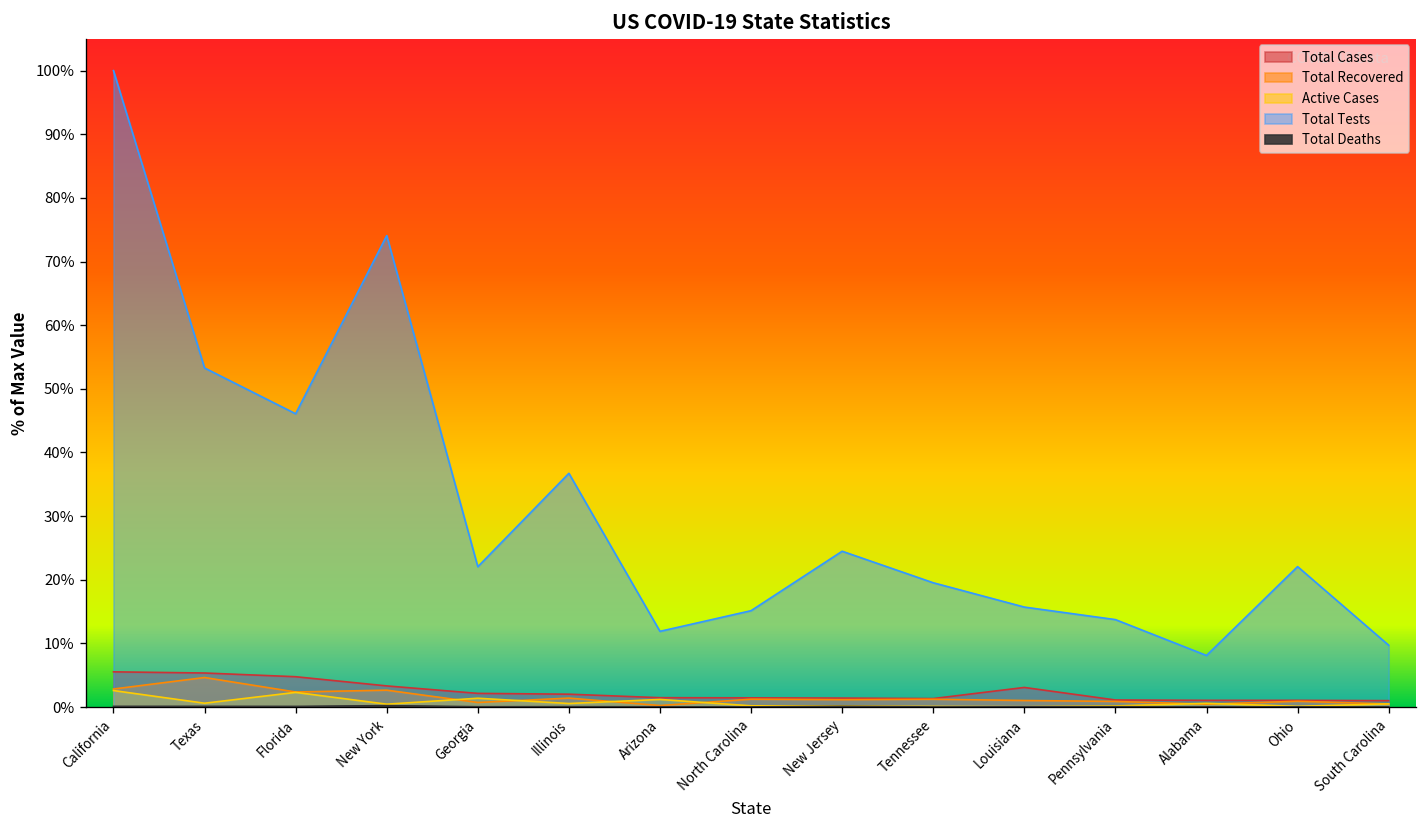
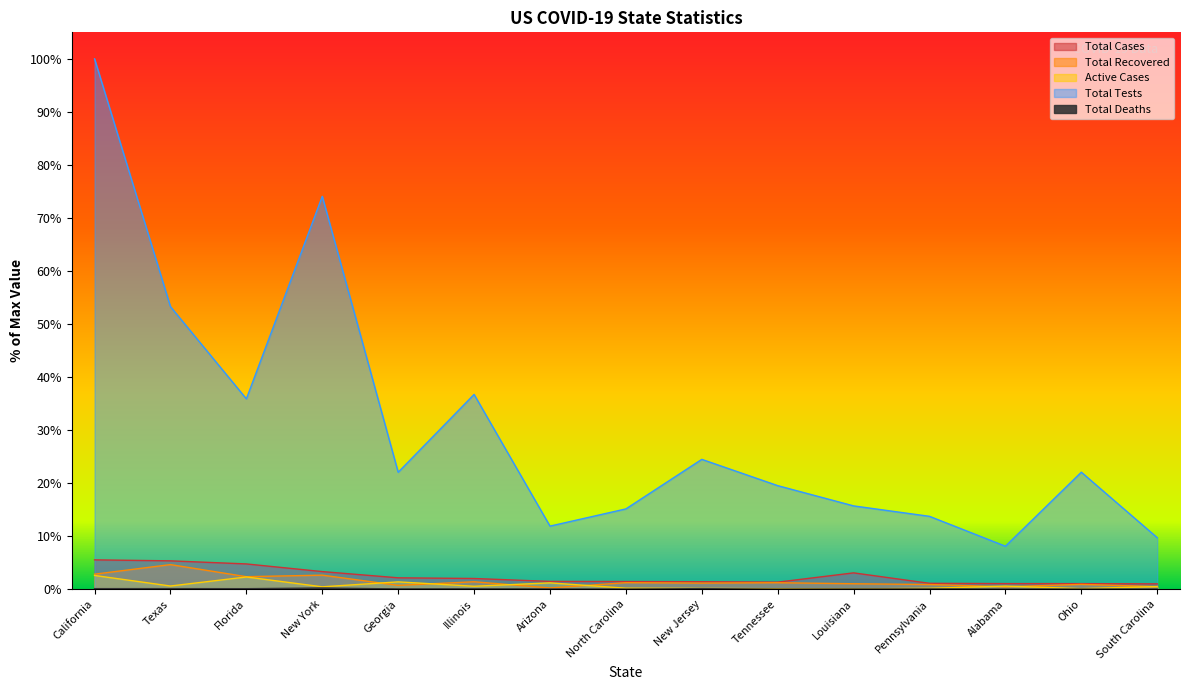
  {
    "Total Cases": {
      "California": "6%",
      "Texas": "5%",
      "Florida": "5%",
      "New York": "3%",
      "Georgia": "2%",
      "Illinois": "2%",
      "Louisiana": "3%",
      "South Carolina": "1%"
    },
    "Total Tests": {
      "California": "100%",
      "Texas": "53%",
-     "Florida": "46%",
+     "Florida": "36%",
      "New York": "74%",
      "Georgia": "22%",
      "Illinois": "37%",
      "Arizona": "12%",
      "North Carolina": "15%",
      "New Jersey": "24%",
      "Tennessee": "20%",
      "Louisiana": "16%",
      "Pennsylvania": "14%",
      "Alabama": "8%",
      "Ohio": "22%",
      "South Carolina": "10%"
    },
    "Total Deaths": {
      "California": "0%",
      "Texas": "0%",
      "Florida": "0%",
      "Georgia": "0%",
      "Illinois": "0%"
    }
  }
